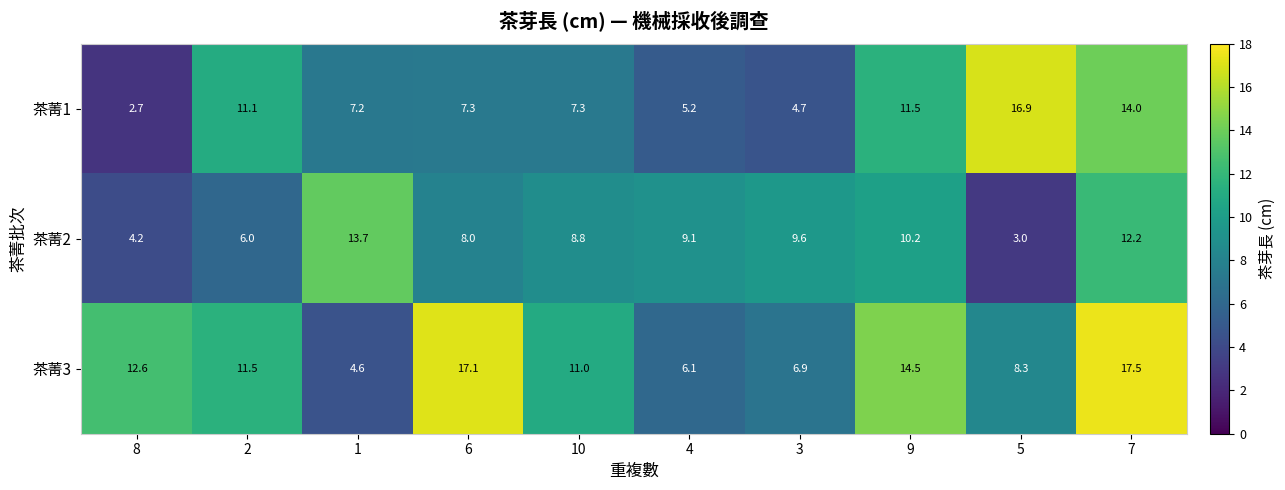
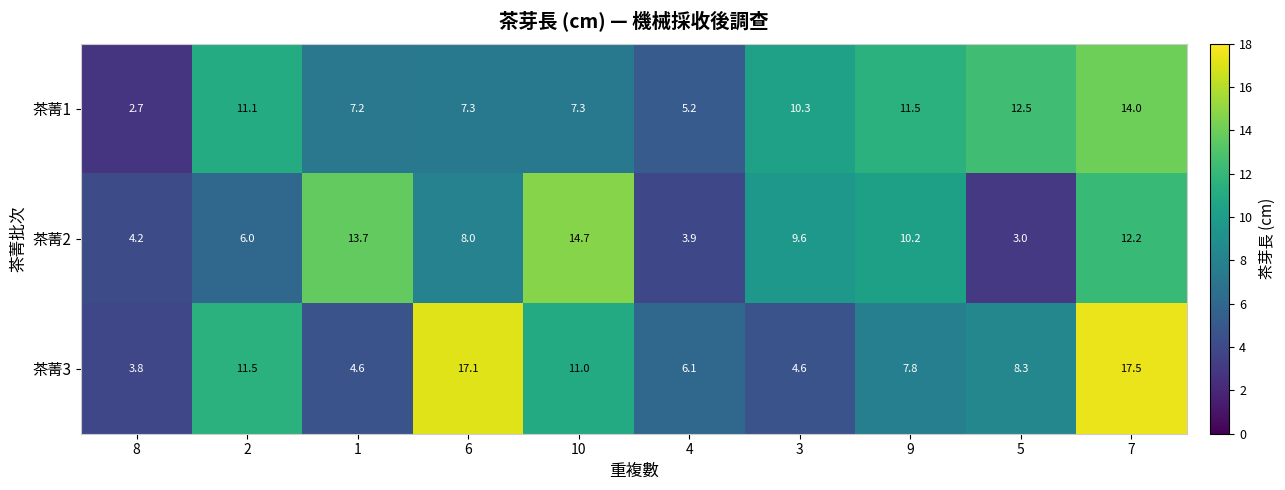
  {
    "茶菁1": {
      "8": 2.7,
      "2": 11.1,
      "1": 7.2,
      "6": 7.3,
      "10": 7.3,
      "4": 5.2,
-     "3": 4.7,
+     "3": 10.3,
      "9": 11.5,
-     "5": 16.9,
+     "5": 12.5,
      "7": 14.0
    },
    "茶菁2": {
      "8": 4.2,
      "2": 6.0,
      "1": 13.7,
      "6": 8.0,
-     "10": 8.8,
-     "4": 9.1,
+     "10": 14.7,
+     "4": 3.9,
      "3": 9.6,
      "9": 10.2,
      "5": 3.0,
      "7": 12.2
    },
    "茶菁3": {
-     "8": 12.6,
+     "8": 3.8,
      "2": 11.5,
      "1": 4.6,
      "6": 17.1,
      "10": 11.0,
      "4": 6.1,
-     "3": 6.9,
-     "9": 14.5,
+     "3": 4.6,
+     "9": 7.8,
      "5": 8.3,
      "7": 17.5
    }
  }
